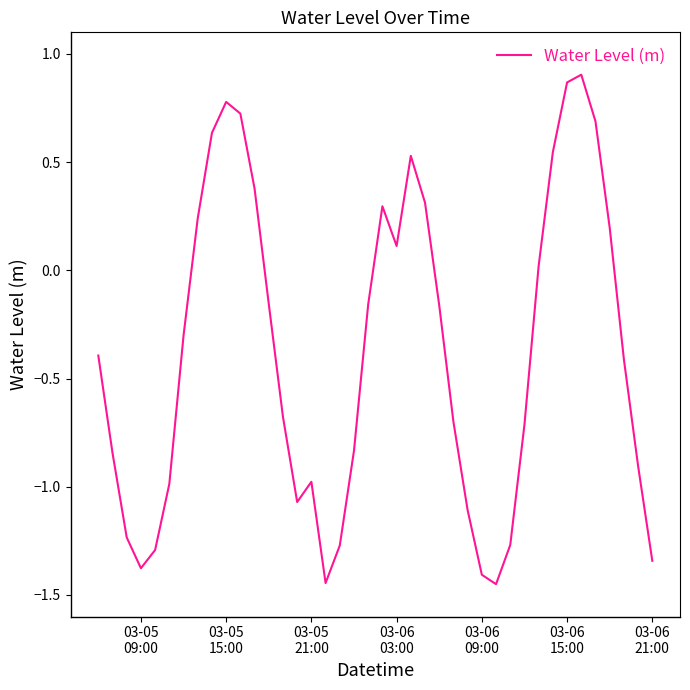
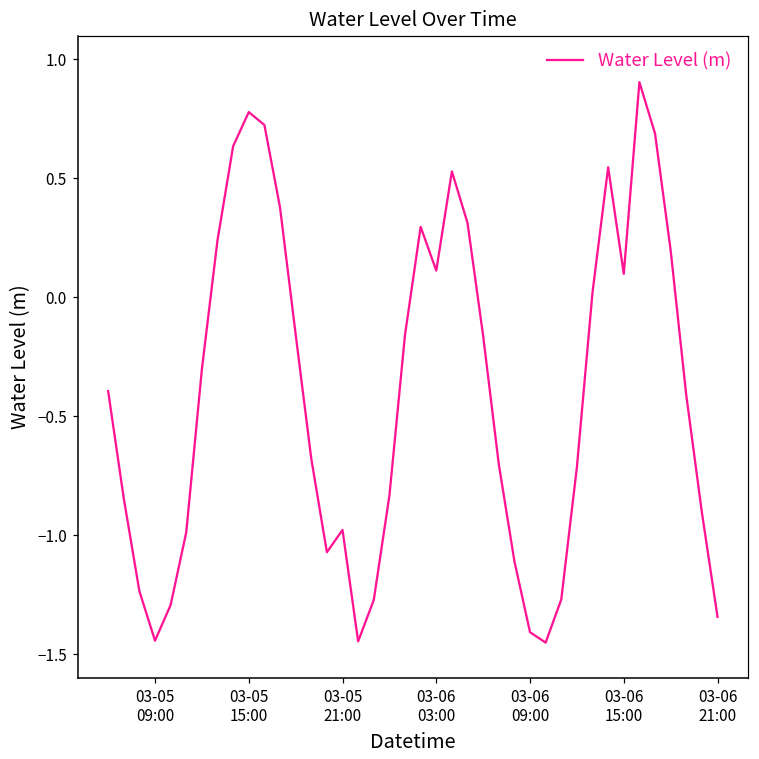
  {
-   "03-05 09:00": -1.38,
+   "03-05 09:00": -1.44,
    "03-05 15:00": 0.78,
    "03-05 21:00": -0.98,
    "03-06 03:00": 0.11,
    "03-06 09:00": -1.41,
-   "03-06 15:00": 0.87,
+   "03-06 15:00": 0.10,
    "03-06 21:00": -1.34
  }
